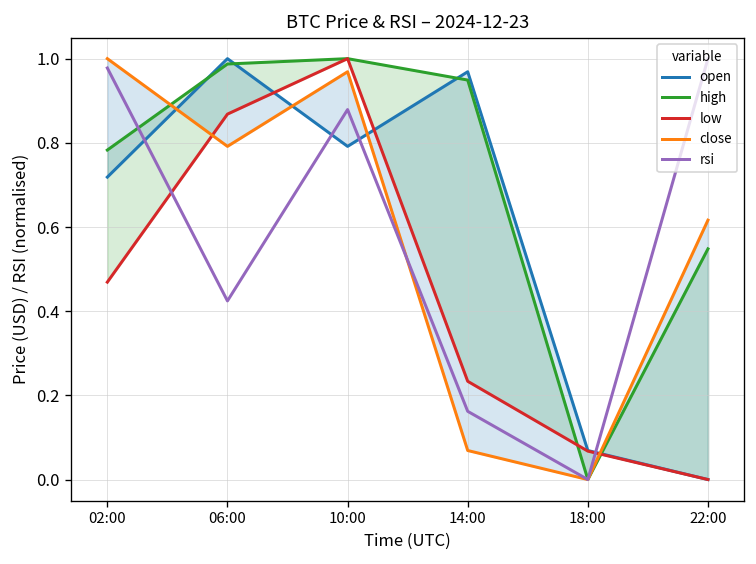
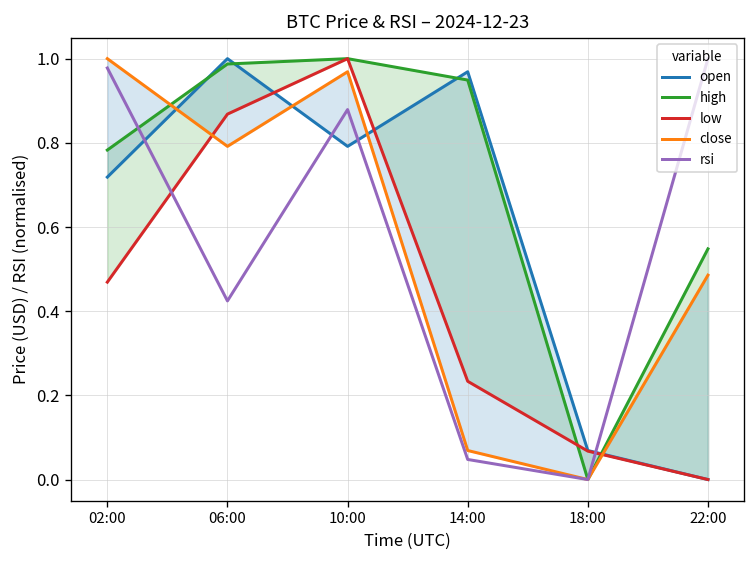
  {
    "low": {
      "02:00": 0.47,
      "06:00": 0.87,
      "14:00": 0.23
    },
    "close": {
      "06:00": 0.79,
      "14:00": 0.07,
-     "22:00": 0.62
+     "22:00": 0.49
    },
    "rsi": {
      "02:00": 0.98,
      "06:00": 0.42,
      "10:00": 0.88,
-     "14:00": 0.16
+     "14:00": 0.05
    }
  }
